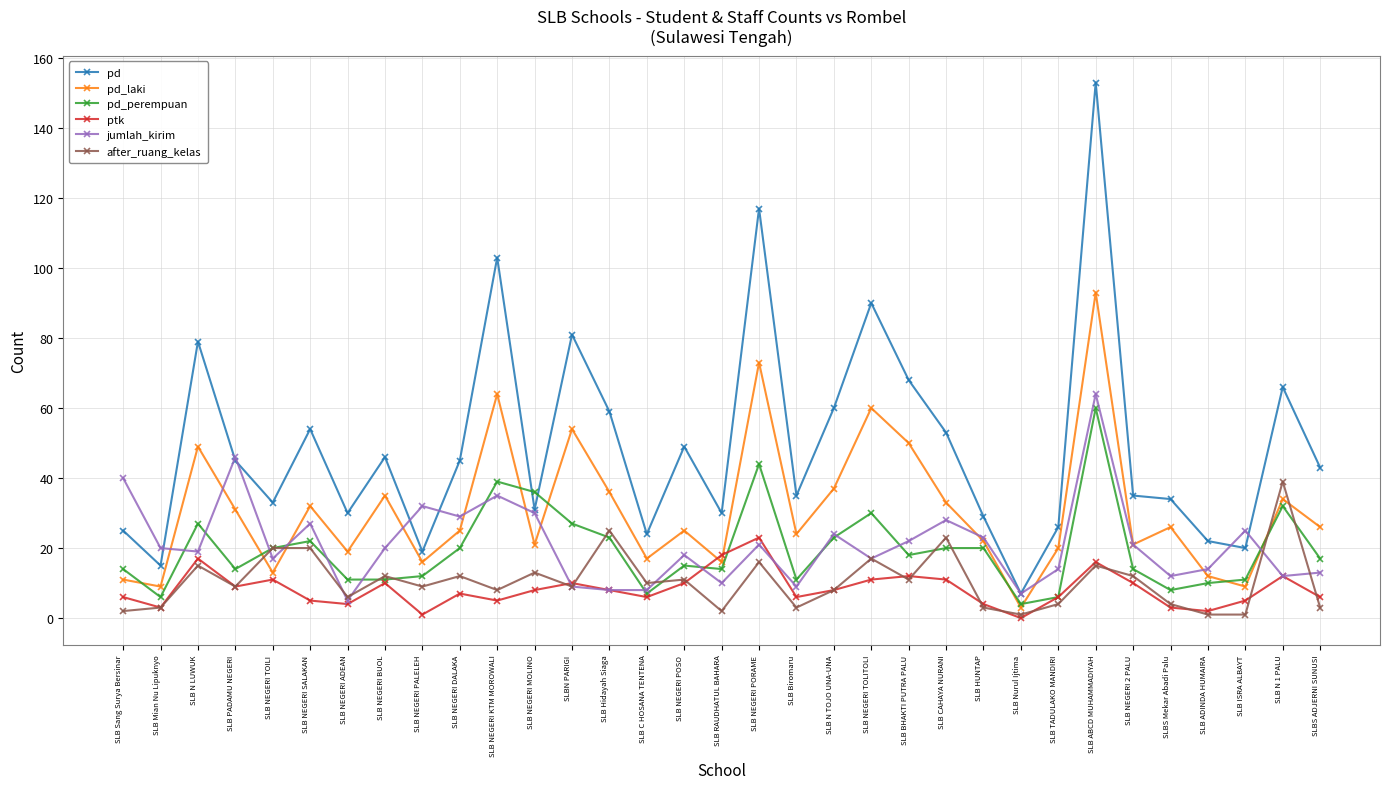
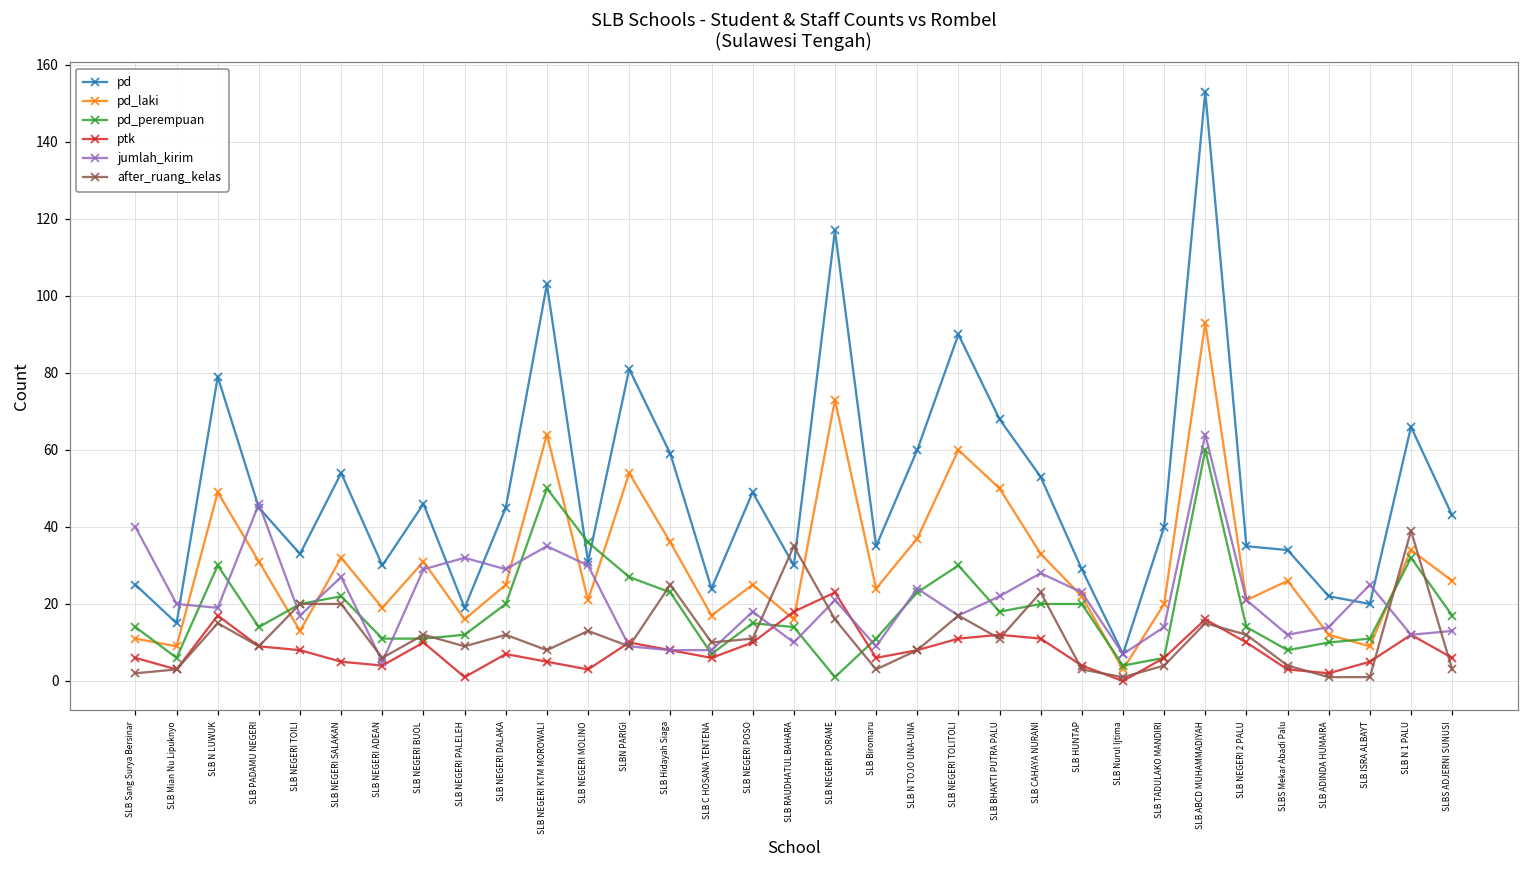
  {
    "pd": {
      "SLB Sang Surya Bersinar": 25,
      "SLB Mian Nu Lipuknyo": 15,
      "SLB N LUWUK": 79,
      "SLB PADAMU NEGERI": 45,
      "SLB NEGERI TOILI": 33,
      "SLB NEGERI SALAKAN": 54,
      "SLB NEGERI ADEAN": 30,
      "SLB NEGERI BUOL": 46,
      "SLB NEGERI PALELEH": 19,
      "SLB NEGERI DALAKA": 45,
      "SLB NEGERI KTM MOROWALI": 103,
      "SLB NEGERI MOLINO": 31,
      "SLBN PARIGI": 81,
      "SLB Hidayah Siaga": 59,
      "SLB C HOSANA TENTENA": 24,
      "SLB NEGERI POSO": 49,
      "SLB RAUDHATUL BAHARA": 30,
      "SLB NEGERI PORAME": 117,
      "SLB Biromaru": 35,
      "SLB N TOJO UNA-UNA": 60,
      "SLB NEGERI TOLITOLI": 90,
      "SLB BHAKTI PUTRA PALU": 68,
      "SLB CAHAYA NURANI": 53,
      "SLB HUNTAP": 29,
-     "SLB TADULAKO MANDIRI": 26,
+     "SLB TADULAKO MANDIRI": 40,
      "SLB ABCD MUHAMMADIYAH": 153,
      "SLB NEGERI 2 PALU": 35,
      "SLBS Mekar Abadi Palu": 34,
      "SLB ADINDA HUMAIRA": 22,
      "SLB ISRA ALBAYT": 20,
      "SLB N 1 PALU": 66,
      "SLBS ADJERNI SUNUSI": 43
    },
    "pd_laki": {
      "SLB Sang Surya Bersinar": 11,
      "SLB Mian Nu Lipuknyo": 9,
      "SLB N LUWUK": 49,
      "SLB PADAMU NEGERI": 31,
      "SLB NEGERI TOILI": 13,
      "SLB NEGERI SALAKAN": 32,
      "SLB NEGERI ADEAN": 19,
-     "SLB NEGERI BUOL": 35,
+     "SLB NEGERI BUOL": 31,
      "SLB NEGERI PALELEH": 16,
      "SLB NEGERI DALAKA": 25,
      "SLB NEGERI KTM MOROWALI": 64,
      "SLB NEGERI MOLINO": 21,
      "SLBN PARIGI": 54,
      "SLB Hidayah Siaga": 36,
      "SLB C HOSANA TENTENA": 17,
      "SLB NEGERI POSO": 25,
      "SLB RAUDHATUL BAHARA": 16,
      "SLB NEGERI PORAME": 73,
      "SLB Biromaru": 24,
      "SLB N TOJO UNA-UNA": 37,
      "SLB NEGERI TOLITOLI": 60,
      "SLB BHAKTI PUTRA PALU": 50,
      "SLB CAHAYA NURANI": 33,
      "SLB HUNTAP": 22,
      "SLB Nurul Ijtima": 3,
      "SLB TADULAKO MANDIRI": 20,
      "SLB ABCD MUHAMMADIYAH": 93,
      "SLBS Mekar Abadi Palu": 26,
      "SLB ADINDA HUMAIRA": 12,
      "SLB ISRA ALBAYT": 9,
      "SLB N 1 PALU": 34,
      "SLBS ADJERNI SUNUSI": 26
    },
    "pd_perempuan": {
      "SLB Sang Surya Bersinar": 14,
      "SLB Mian Nu Lipuknyo": 6,
-     "SLB N LUWUK": 27,
+     "SLB N LUWUK": 30,
      "SLB PADAMU NEGERI": 14,
      "SLB NEGERI SALAKAN": 22,
      "SLB NEGERI ADEAN": 11,
      "SLB NEGERI BUOL": 11,
      "SLB NEGERI PALELEH": 12,
      "SLB NEGERI DALAKA": 20,
-     "SLB NEGERI KTM MOROWALI": 39,
+     "SLB NEGERI KTM MOROWALI": 50,
      "SLB NEGERI MOLINO": 36,
      "SLBN PARIGI": 27,
      "SLB Hidayah Siaga": 23,
      "SLB C HOSANA TENTENA": 7,
      "SLB NEGERI POSO": 15,
      "SLB RAUDHATUL BAHARA": 14,
-     "SLB NEGERI PORAME": 44,
+     "SLB NEGERI PORAME": 1,
      "SLB Biromaru": 11,
      "SLB N TOJO UNA-UNA": 23,
      "SLB NEGERI TOLITOLI": 30,
      "SLB BHAKTI PUTRA PALU": 18,
      "SLB CAHAYA NURANI": 20,
      "SLB HUNTAP": 20,
      "SLB Nurul Ijtima": 4,
      "SLB ABCD MUHAMMADIYAH": 60,
      "SLB NEGERI 2 PALU": 14,
      "SLBS Mekar Abadi Palu": 8,
      "SLB ADINDA HUMAIRA": 10,
      "SLB ISRA ALBAYT": 11,
      "SLB N 1 PALU": 32,
      "SLBS ADJERNI SUNUSI": 17
    },
    "ptk": {
      "SLB Sang Surya Bersinar": 6,
      "SLB N LUWUK": 17,
-     "SLB NEGERI TOILI": 11,
+     "SLB NEGERI TOILI": 8,
      "SLB NEGERI SALAKAN": 5,
      "SLB NEGERI ADEAN": 4,
      "SLB NEGERI BUOL": 10,
      "SLB NEGERI PALELEH": 1,
      "SLB NEGERI DALAKA": 7,
      "SLB NEGERI KTM MOROWALI": 5,
-     "SLB NEGERI MOLINO": 8,
+     "SLB NEGERI MOLINO": 3,
      "SLBN PARIGI": 10,
      "SLB C HOSANA TENTENA": 6,
      "SLB NEGERI POSO": 10,
      "SLB RAUDHATUL BAHARA": 18,
      "SLB NEGERI PORAME": 23,
      "SLB Biromaru": 6,
      "SLB NEGERI TOLITOLI": 11,
      "SLB BHAKTI PUTRA PALU": 12,
      "SLB CAHAYA NURANI": 11,
      "SLB HUNTAP": 4,
      "SLB Nurul Ijtima": 0,
      "SLB ABCD MUHAMMADIYAH": 16,
      "SLB NEGERI 2 PALU": 10,
      "SLBS Mekar Abadi Palu": 3,
      "SLB ADINDA HUMAIRA": 2,
      "SLB ISRA ALBAYT": 5,
      "SLBS ADJERNI SUNUSI": 6
    },
    "jumlah_kirim": {
      "SLB Sang Surya Bersinar": 40,
      "SLB Mian Nu Lipuknyo": 20,
      "SLB N LUWUK": 19,
      "SLB PADAMU NEGERI": 46,
      "SLB NEGERI TOILI": 17,
      "SLB NEGERI SALAKAN": 27,
      "SLB NEGERI ADEAN": 5,
-     "SLB NEGERI BUOL": 20,
+     "SLB NEGERI BUOL": 29,
      "SLB NEGERI PALELEH": 32,
      "SLB NEGERI DALAKA": 29,
      "SLB NEGERI KTM MOROWALI": 35,
      "SLB NEGERI MOLINO": 30,
      "SLB C HOSANA TENTENA": 8,
      "SLB NEGERI POSO": 18,
      "SLB RAUDHATUL BAHARA": 10,
      "SLB NEGERI PORAME": 21,
      "SLB Biromaru": 9,
      "SLB N TOJO UNA-UNA": 24,
      "SLB BHAKTI PUTRA PALU": 22,
      "SLB CAHAYA NURANI": 28,
      "SLB HUNTAP": 23,
      "SLB TADULAKO MANDIRI": 14,
      "SLB ABCD MUHAMMADIYAH": 64,
      "SLBS Mekar Abadi Palu": 12,
      "SLB ADINDA HUMAIRA": 14,
      "SLB ISRA ALBAYT": 25,
      "SLBS ADJERNI SUNUSI": 13
    },
    "after_ruang_kelas": {
      "SLB Sang Surya Bersinar": 2,
      "SLB N LUWUK": 15,
      "SLB NEGERI SALAKAN": 20,
      "SLB NEGERI ADEAN": 6,
      "SLB NEGERI BUOL": 12,
      "SLB NEGERI PALELEH": 9,
      "SLB NEGERI DALAKA": 12,
      "SLB NEGERI KTM MOROWALI": 8,
      "SLB NEGERI MOLINO": 13,
      "SLB Hidayah Siaga": 25,
      "SLB C HOSANA TENTENA": 10,
      "SLB NEGERI POSO": 11,
-     "SLB RAUDHATUL BAHARA": 2,
+     "SLB RAUDHATUL BAHARA": 35,
      "SLB NEGERI PORAME": 16,
      "SLB Biromaru": 3,
      "SLB BHAKTI PUTRA PALU": 11,
      "SLB CAHAYA NURANI": 23,
      "SLB HUNTAP": 3,
      "SLB Nurul Ijtima": 1,
      "SLB TADULAKO MANDIRI": 4,
      "SLB ABCD MUHAMMADIYAH": 15,
      "SLB NEGERI 2 PALU": 12,
      "SLBS Mekar Abadi Palu": 4,
      "SLB ADINDA HUMAIRA": 1,
      "SLB ISRA ALBAYT": 1,
      "SLB N 1 PALU": 39,
      "SLBS ADJERNI SUNUSI": 3
    }
  }
